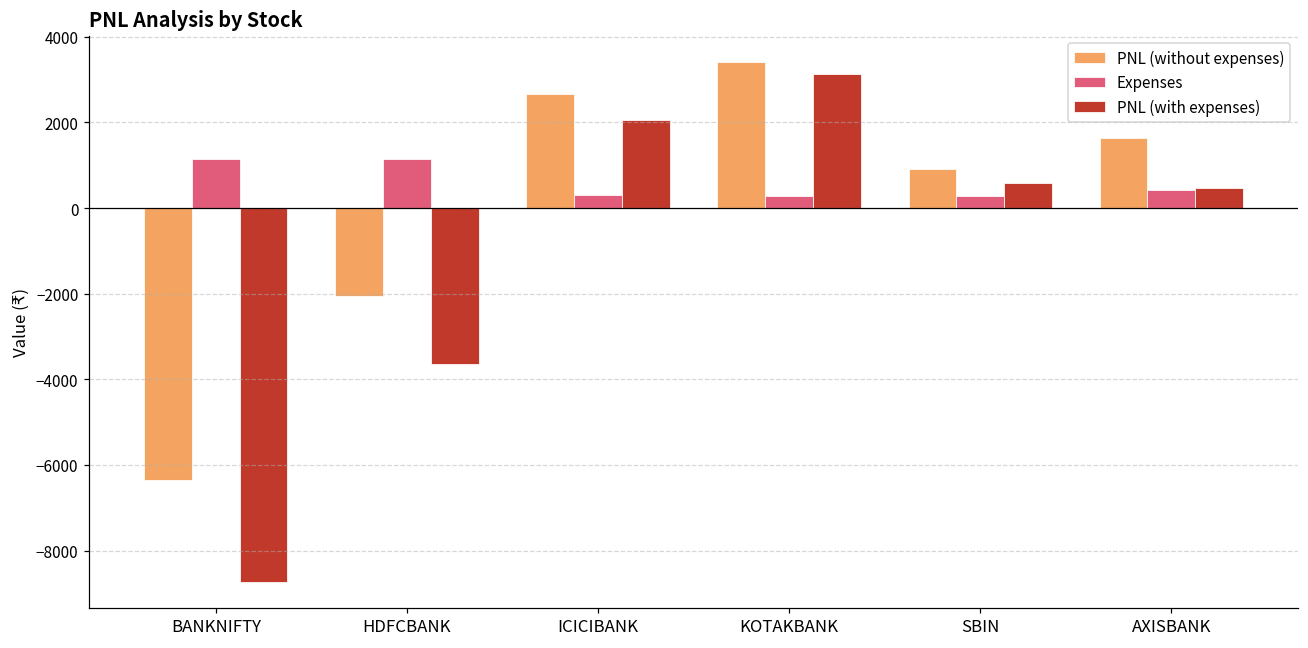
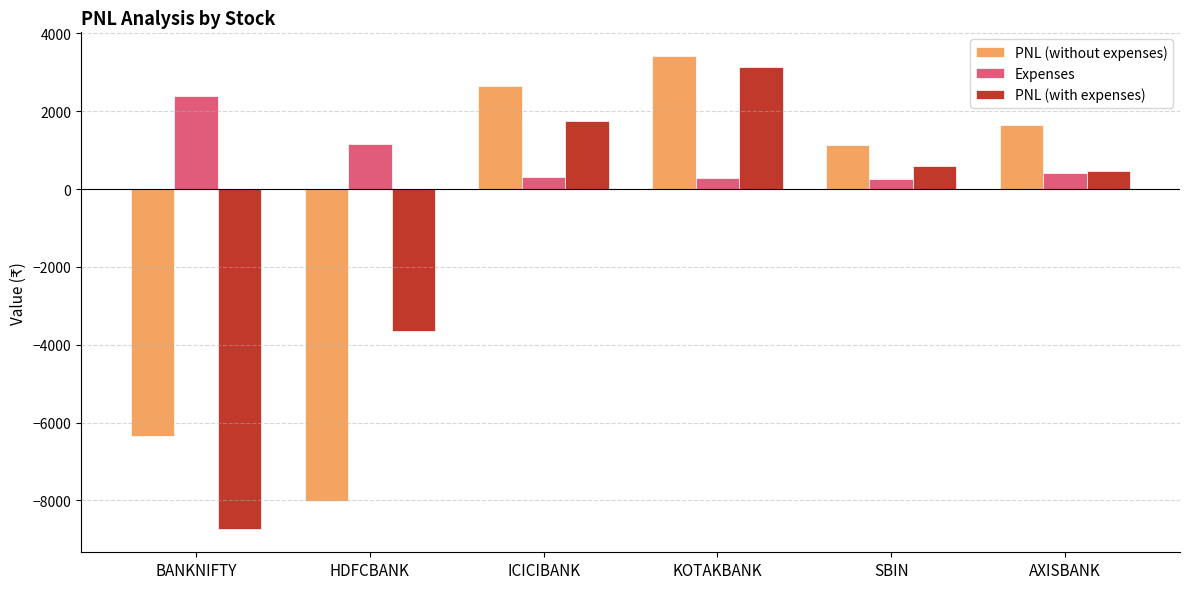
  {
    "PNL (without expenses)": {
      "BANKNIFTY": -6300,
-     "HDFCBANK": -2100,
+     "HDFCBANK": -8000,
      "ICICIBANK": 2700,
      "KOTAKBANK": 3400,
-     "SBIN": 900,
+     "SBIN": 1100,
      "AXISBANK": 1600
    },
    "Expenses": {
-     "BANKNIFTY": 1200,
+     "BANKNIFTY": 2400,
      "HDFCBANK": 1200,
      "ICICIBANK": 300,
      "KOTAKBANK": 300,
      "SBIN": 300,
      "AXISBANK": 400
    },
    "PNL (with expenses)": {
      "BANKNIFTY": -8700,
      "HDFCBANK": -3600,
-     "ICICIBANK": 2100,
+     "ICICIBANK": 1800,
      "KOTAKBANK": 3100,
      "SBIN": 600,
      "AXISBANK": 500
    }
  }
